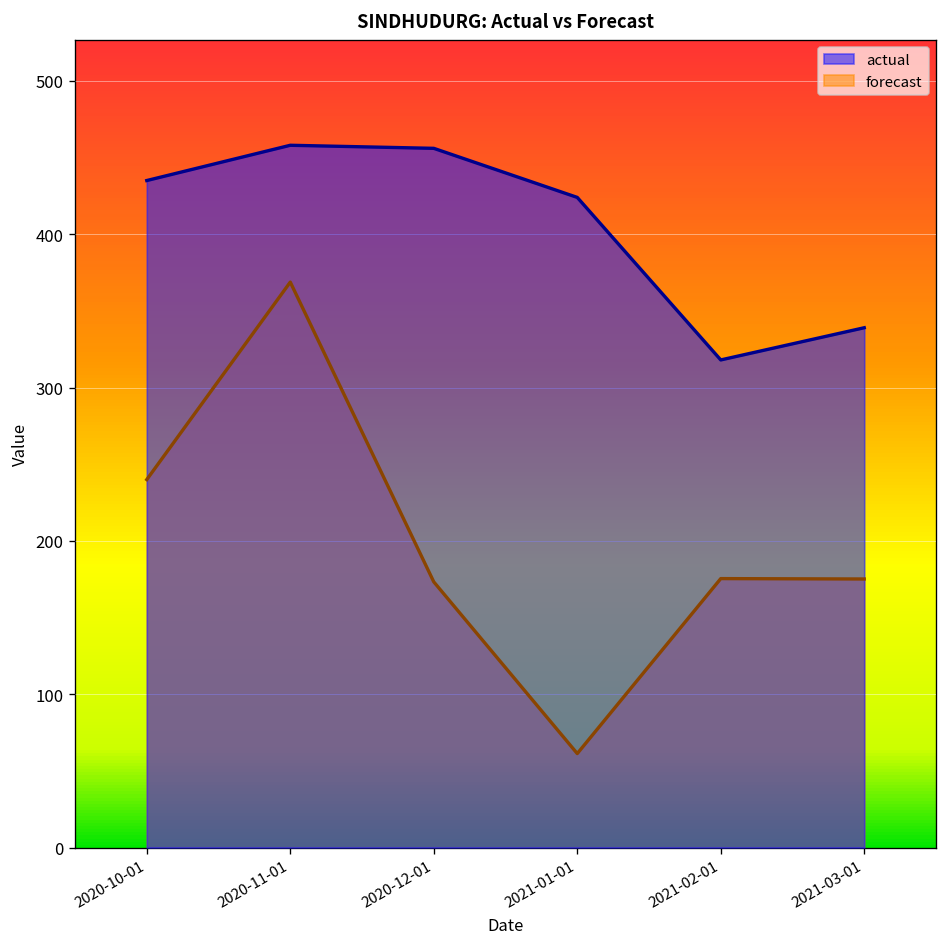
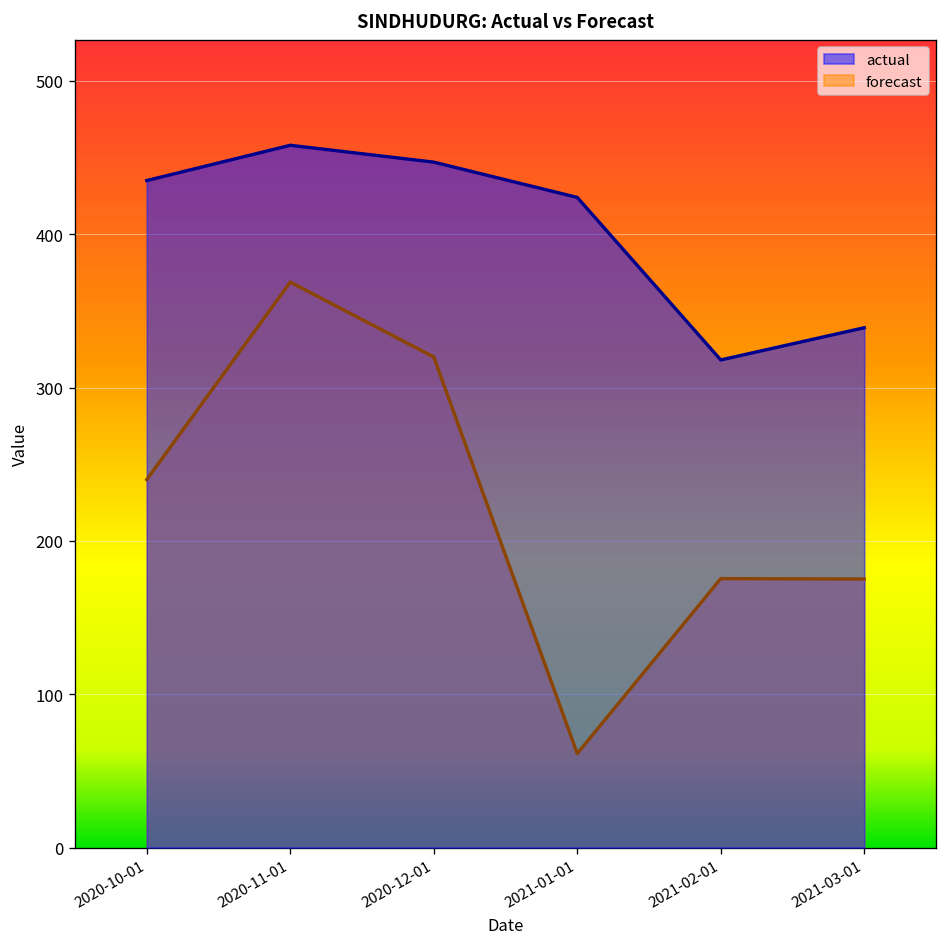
  {
    "actual": {
      "2020-10-01": 435,
      "2020-11-01": 458,
-     "2020-12-01": 456,
+     "2020-12-01": 447,
      "2021-01-01": 424,
      "2021-02-01": 318,
      "2021-03-01": 339
    },
    "forecast": {
      "2020-10-01": 240,
      "2020-11-01": 369,
-     "2020-12-01": 173,
+     "2020-12-01": 320,
      "2021-01-01": 61,
      "2021-02-01": 175,
      "2021-03-01": 175
    }
  }
